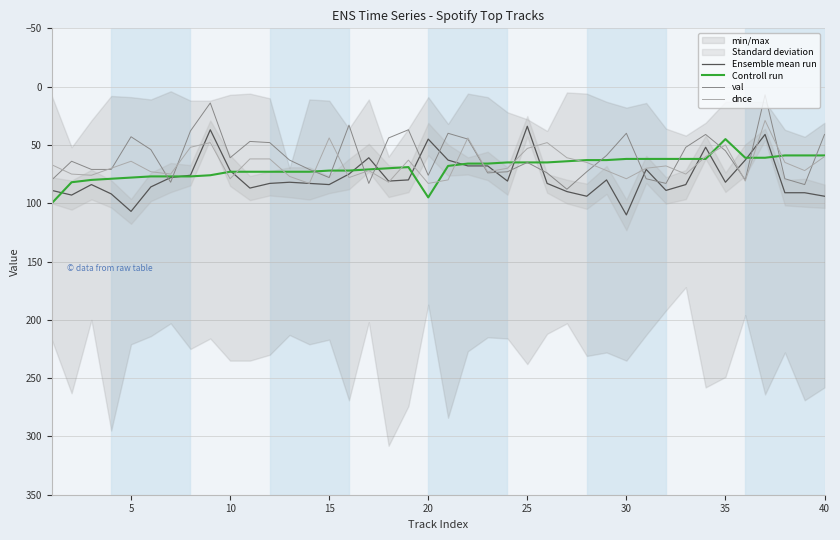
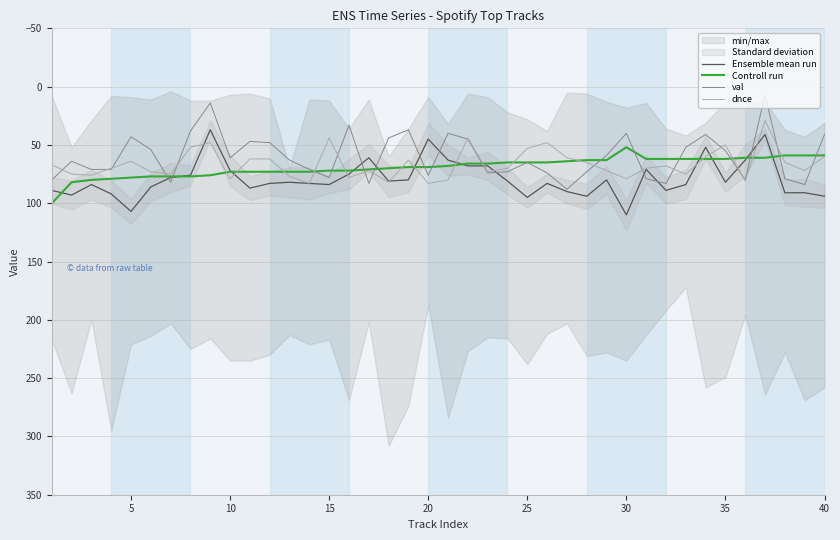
  {
    "Ensemble mean run": {
      "5": 107,
      "15": 84,
      "20": 45,
-     "25": 34,
+     "25": 95,
      "30": 110,
      "35": 82,
      "40": 94
    },
    "Controll run": {
      "5": 78,
      "15": 72,
-     "20": 95,
-     "30": 62,
-     "35": 45
+     "20": 69,
+     "30": 52,
+     "35": 62
    }
  }
